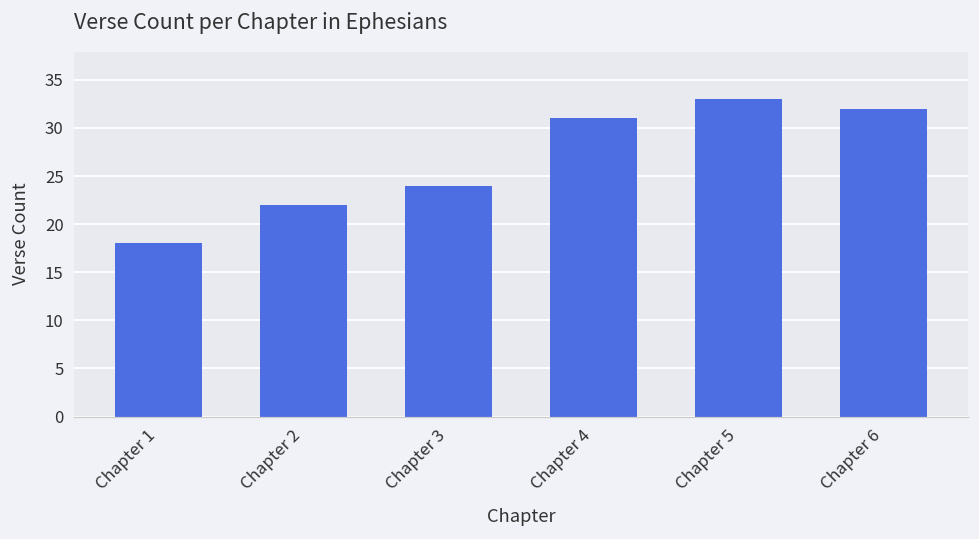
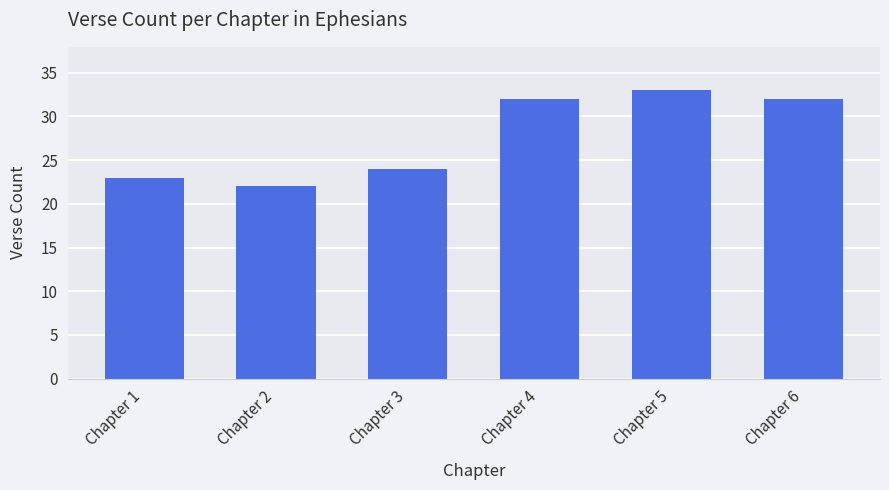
  {
-   "Chapter 1": 18,
+   "Chapter 1": 23,
    "Chapter 2": 22,
    "Chapter 3": 24,
-   "Chapter 4": 31,
+   "Chapter 4": 32,
    "Chapter 5": 33,
    "Chapter 6": 32
  }
